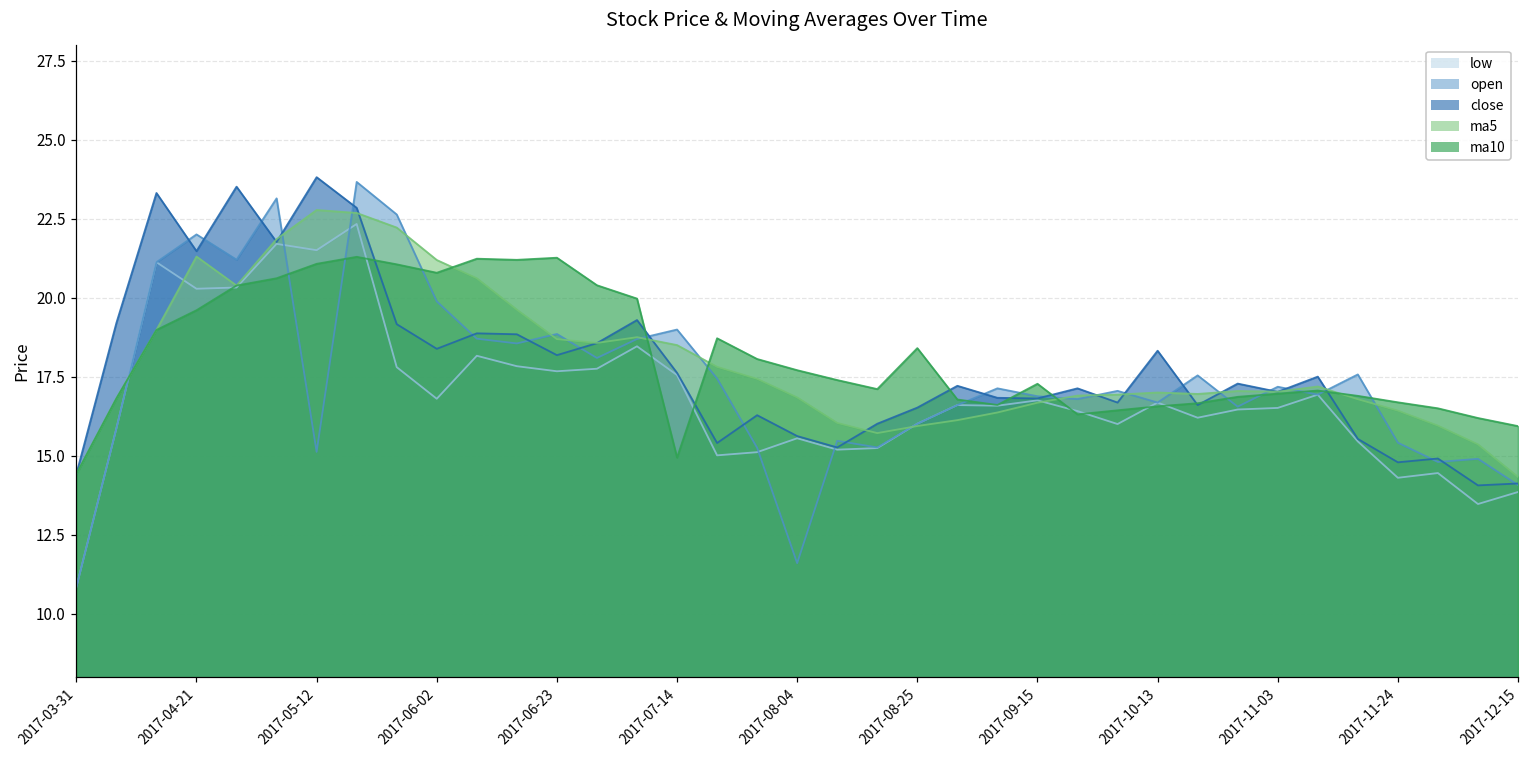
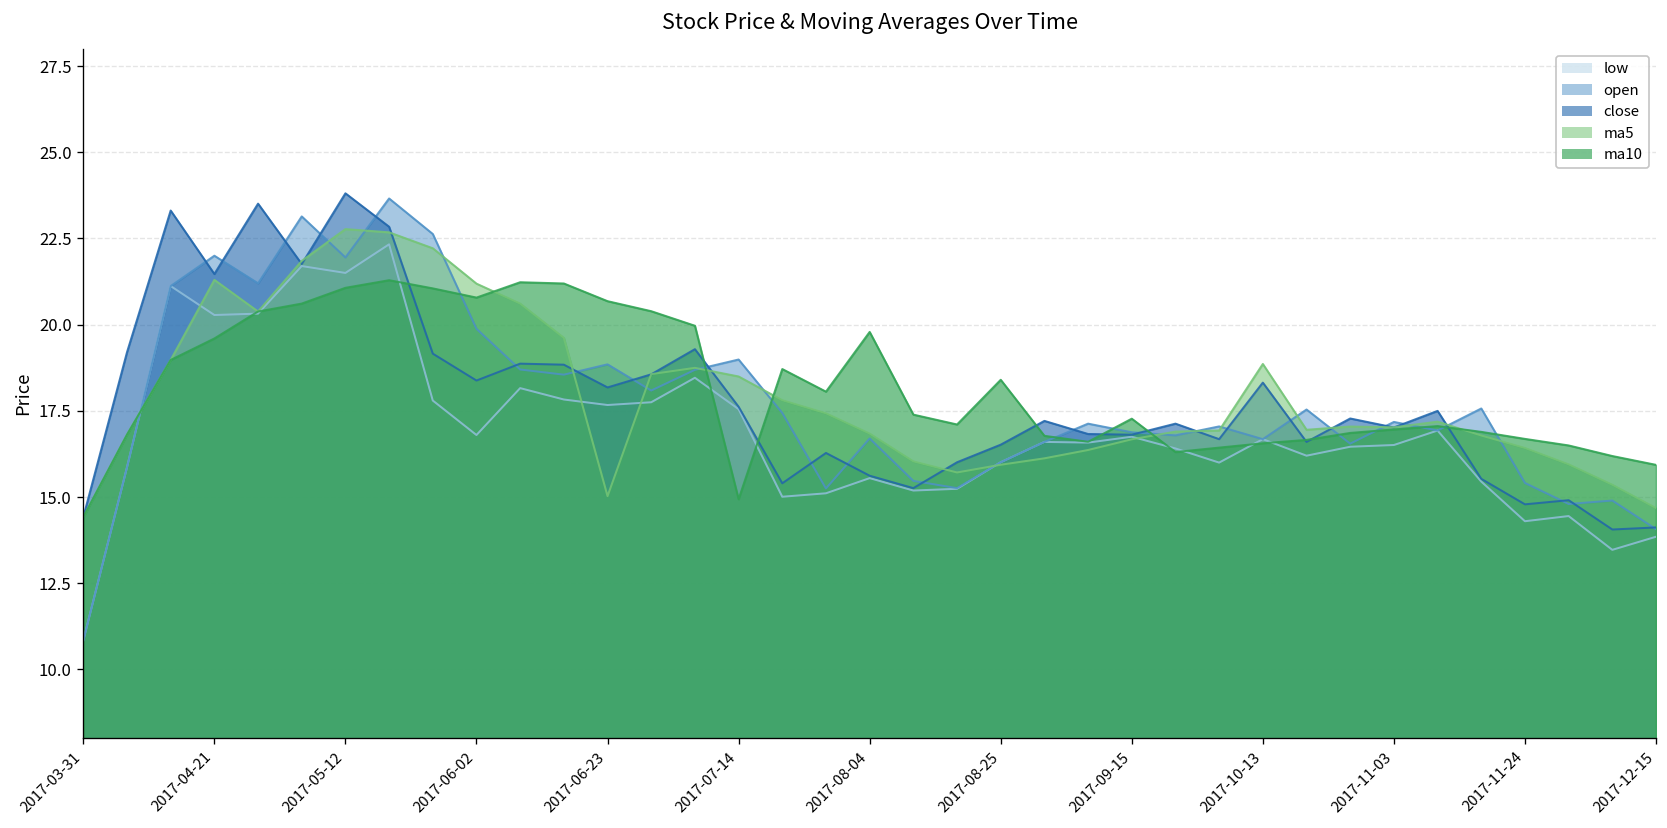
  {
    "low": {
      "2017-04-21": 20.3,
      "2017-05-12": 21.5,
      "2017-06-02": 16.8,
      "2017-06-23": 17.7,
      "2017-11-03": 16.5,
      "2017-11-24": 14.3,
      "2017-12-15": 13.9
    },
    "open": {
      "2017-04-21": 22.0,
-     "2017-05-12": 15.1,
+     "2017-05-12": 22.0,
      "2017-06-02": 19.9,
      "2017-06-23": 18.9,
      "2017-07-14": 19.0,
-     "2017-08-04": 11.6,
+     "2017-08-04": 16.7,
      "2017-11-03": 17.2,
      "2017-11-24": 15.4
    },
    "close": {
      "2017-04-21": 21.5,
      "2017-05-12": 23.8,
      "2017-06-02": 18.4,
      "2017-06-23": 18.2,
      "2017-08-25": 16.5,
      "2017-10-13": 18.3,
      "2017-11-24": 14.8
    },
    "ma5": {
      "2017-04-21": 21.3,
      "2017-05-12": 22.8,
      "2017-06-02": 21.2,
-     "2017-06-23": 18.7,
+     "2017-06-23": 15.0,
      "2017-07-14": 18.5,
      "2017-08-04": 16.8,
-     "2017-10-13": 17.0,
+     "2017-10-13": 18.9,
      "2017-11-24": 16.4,
-     "2017-12-15": 14.3
+     "2017-12-15": 14.7
    },
    "ma10": {
      "2017-04-21": 19.6,
      "2017-05-12": 21.1,
      "2017-06-02": 20.8,
-     "2017-06-23": 21.3,
+     "2017-06-23": 20.7,
      "2017-07-14": 14.9,
-     "2017-08-04": 17.7,
+     "2017-08-04": 19.8,
      "2017-08-25": 18.4,
      "2017-09-15": 17.3,
      "2017-10-13": 16.6,
      "2017-11-24": 16.7,
      "2017-12-15": 15.9
    }
  }
